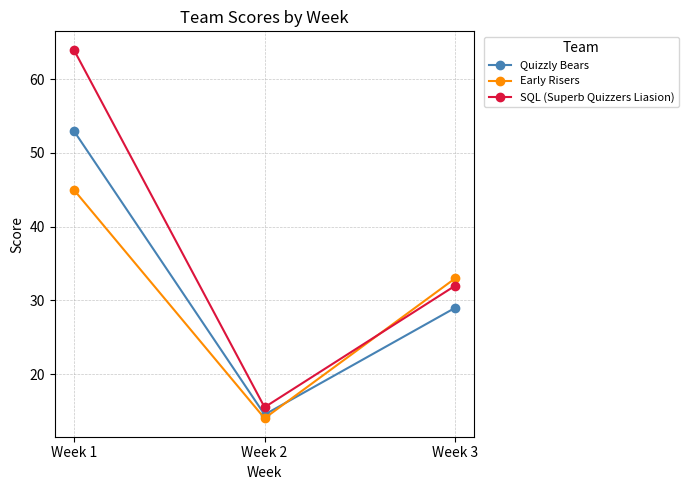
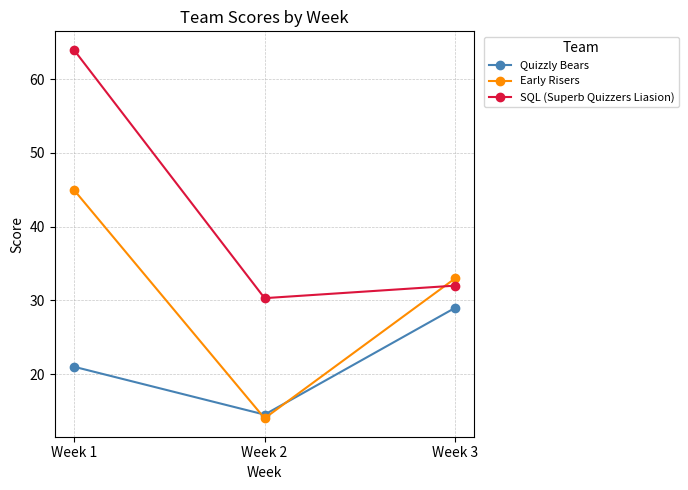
  {
    "Quizzly Bears": {
-     "Week 1": 53,
+     "Week 1": 21,
      "Week 2": 15,
      "Week 3": 29
    },
    "Early Risers": {
      "Week 1": 45,
      "Week 2": 14,
      "Week 3": 33
    },
    "SQL (Superb Quizzers Liasion)": {
      "Week 1": 64,
-     "Week 2": 16,
+     "Week 2": 30,
      "Week 3": 32
    }
  }
